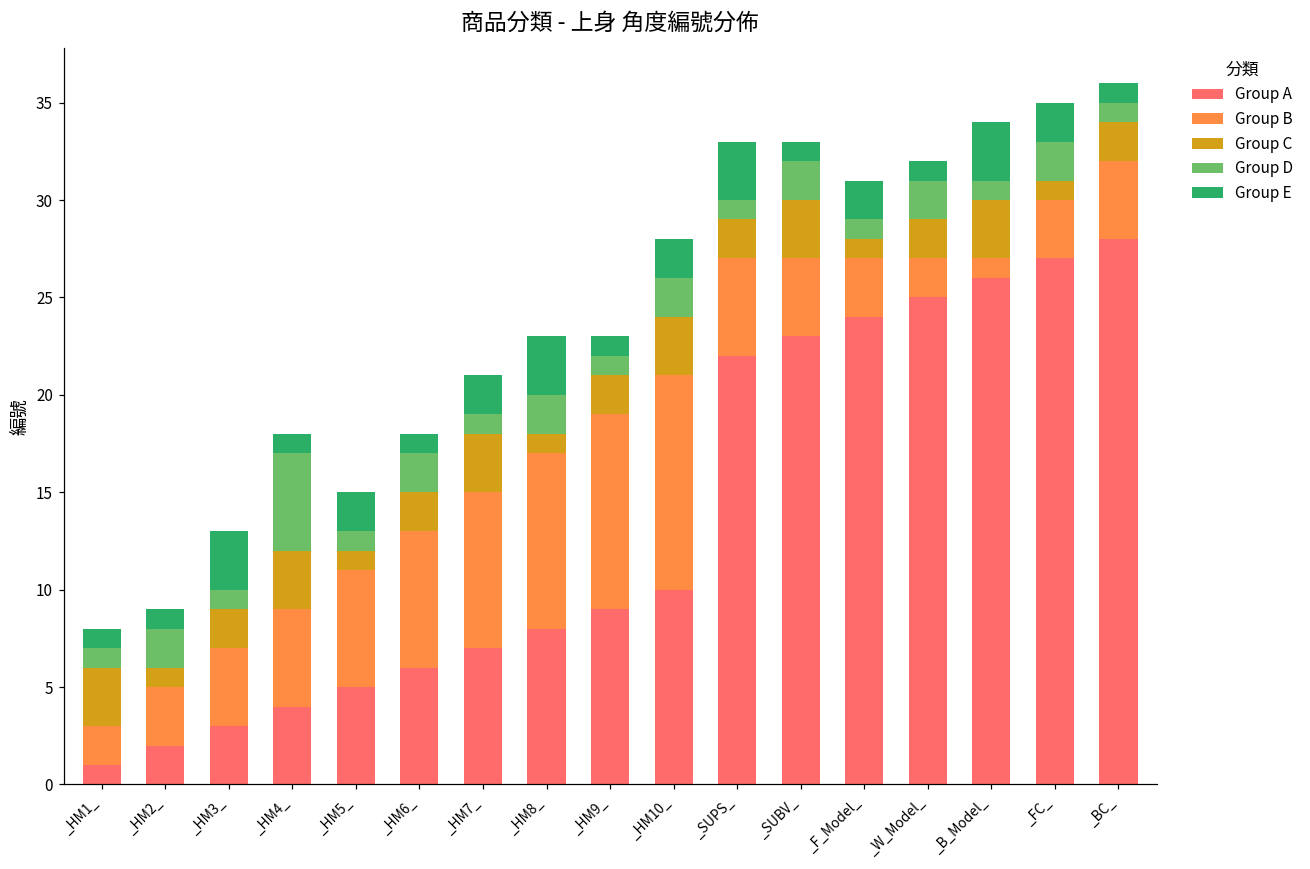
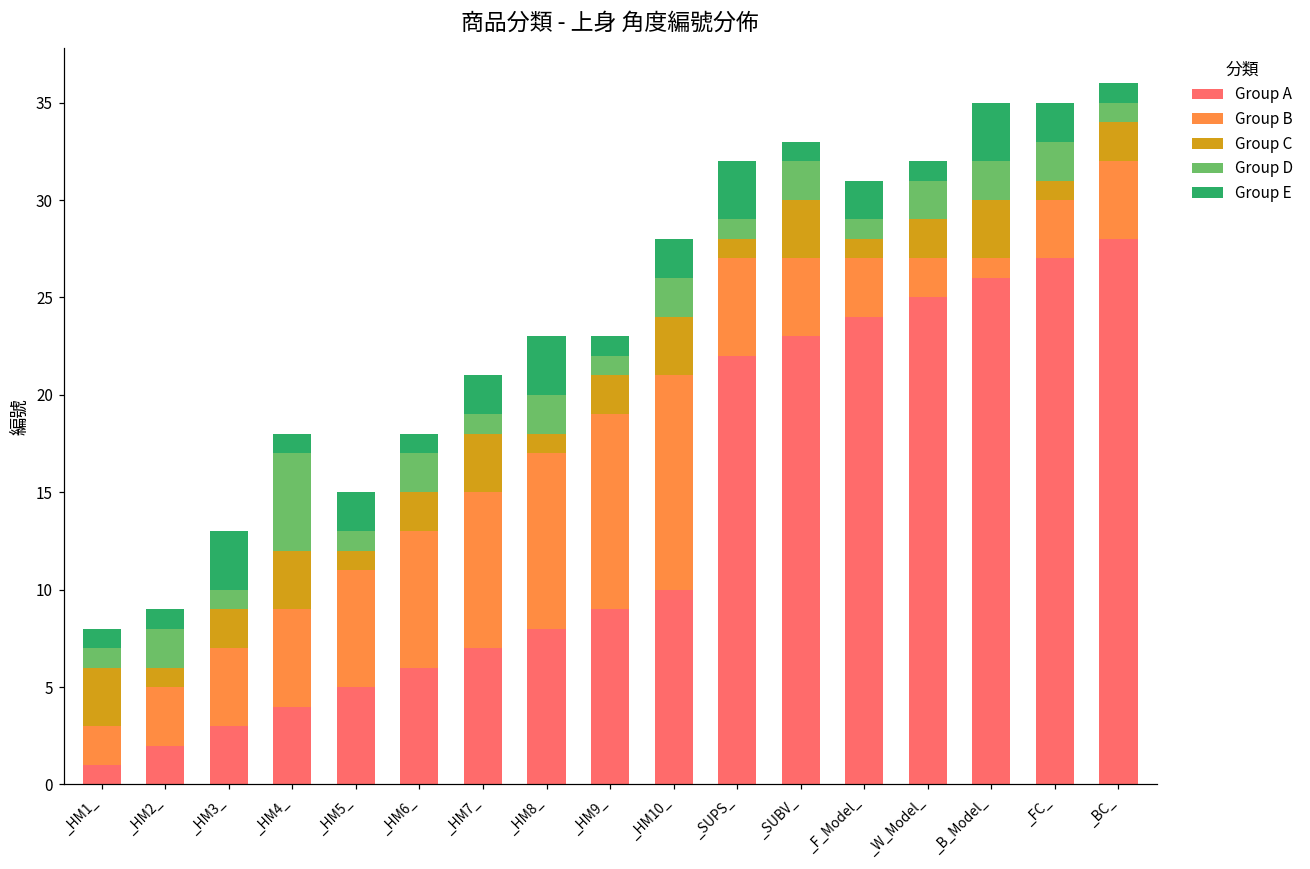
  {
    "Group C": {
      "_HM1_": 3,
      "_HM2_": 1,
      "_HM3_": 2,
      "_HM4_": 3,
      "_HM5_": 1,
      "_HM6_": 2,
      "_HM7_": 3,
      "_HM8_": 1,
      "_HM9_": 2,
      "_HM10_": 3,
-     "_SUPS_": 2,
+     "_SUPS_": 1,
      "_SUBV_": 3,
      "_F_Model_": 1,
      "_W_Model_": 2,
      "_B_Model_": 3,
      "_FC_": 1,
      "_BC_": 2
    },
    "Group D": {
      "_HM1_": 1,
      "_HM2_": 2,
      "_HM3_": 1,
      "_HM4_": 5,
      "_HM5_": 1,
      "_HM6_": 2,
      "_HM7_": 1,
      "_HM8_": 2,
      "_HM9_": 1,
      "_HM10_": 2,
      "_SUPS_": 1,
      "_SUBV_": 2,
      "_F_Model_": 1,
      "_W_Model_": 2,
-     "_B_Model_": 1,
+     "_B_Model_": 2,
      "_FC_": 2,
      "_BC_": 1
    },
    "Group E": {
      "_HM1_": 1,
      "_HM2_": 1,
      "_HM3_": 3,
      "_HM4_": 1,
      "_HM5_": 2,
      "_HM6_": 1,
      "_HM7_": 2,
      "_HM8_": 3,
      "_HM9_": 1,
      "_HM10_": 2,
      "_SUPS_": 3,
      "_SUBV_": 1,
      "_F_Model_": 2,
      "_W_Model_": 1,
      "_B_Model_": 3,
      "_FC_": 2,
      "_BC_": 1
    }
  }
